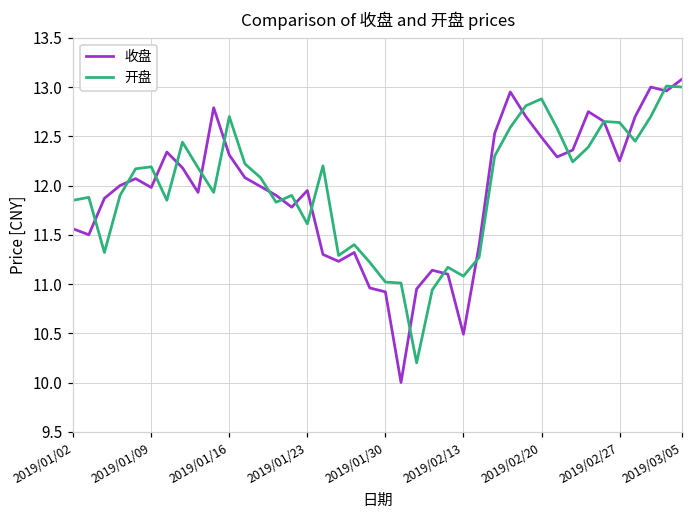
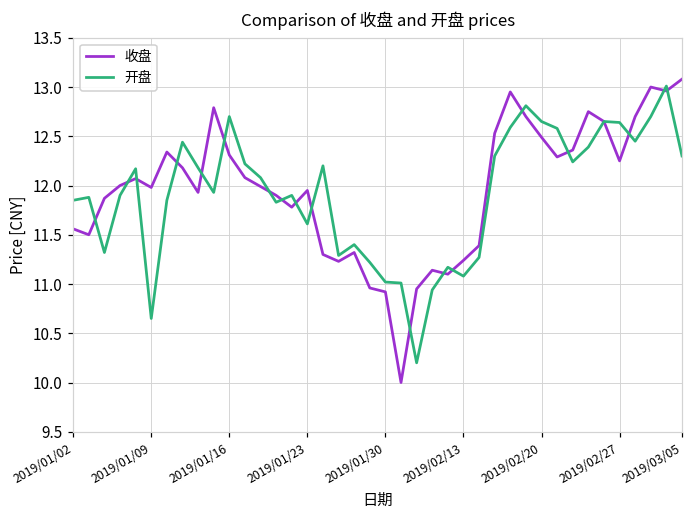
  {
    "收盘": {
      "2019/01/02": 11.6,
      "2019/01/09": 12.0,
      "2019/01/16": 12.3,
      "2019/01/23": 12.0,
      "2019/01/30": 10.9,
-     "2019/02/13": 10.5,
+     "2019/02/13": 11.2,
      "2019/02/20": 12.5,
      "2019/02/27": 12.3,
      "2019/03/05": 13.1
    },
    "开盘": {
      "2019/01/02": 11.9,
-     "2019/01/09": 12.2,
+     "2019/01/09": 10.7,
      "2019/01/16": 12.7,
      "2019/01/23": 11.6,
      "2019/01/30": 11.0,
      "2019/02/13": 11.1,
-     "2019/02/20": 12.9,
+     "2019/02/20": 12.7,
      "2019/02/27": 12.6,
-     "2019/03/05": 13.0
+     "2019/03/05": 12.3
    }
  }
